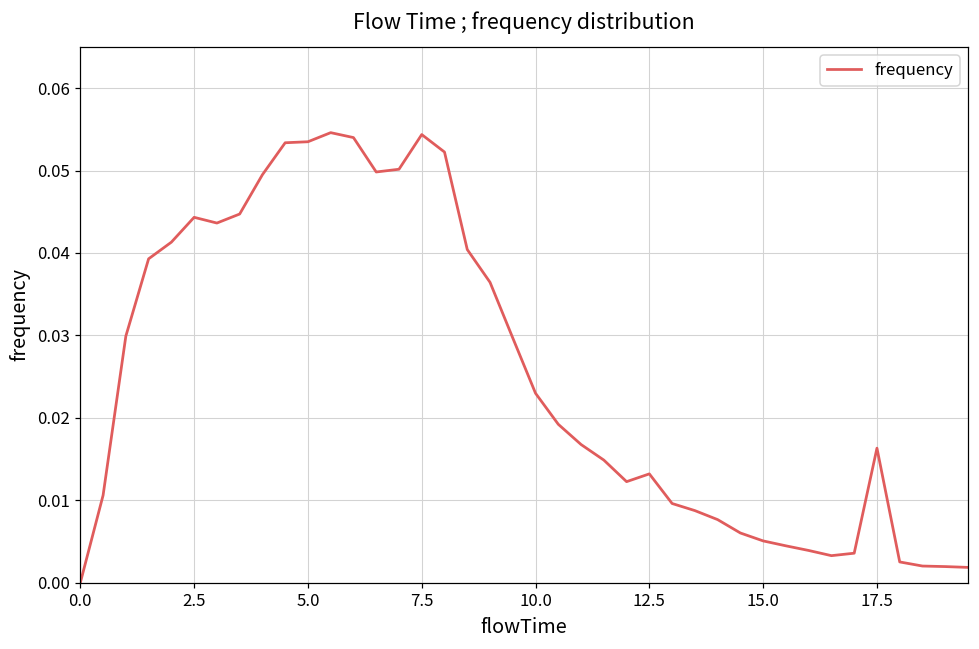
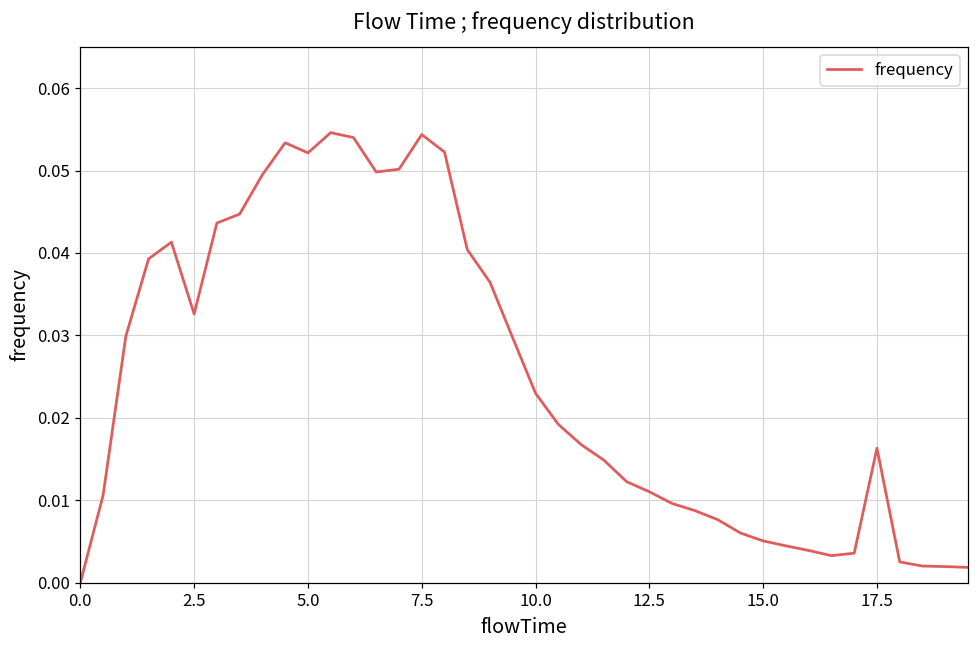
  {
    "0.0": 0.000,
-   "2.5": 0.044,
-   "5.0": 0.053,
+   "2.5": 0.033,
+   "5.0": 0.052,
    "7.5": 0.054,
    "10.0": 0.023,
-   "12.5": 0.013,
+   "12.5": 0.011,
    "15.0": 0.005,
    "17.5": 0.016
  }
